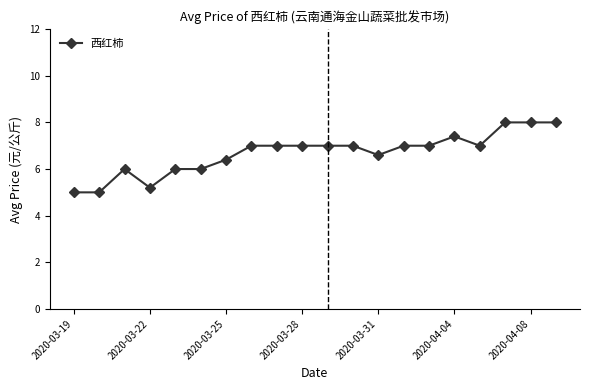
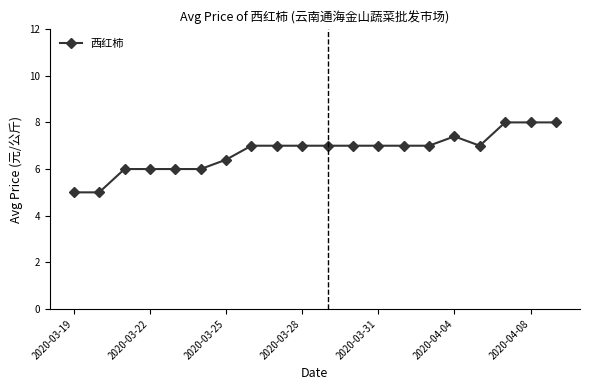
  {
    "2020-03-19": 5.0,
-   "2020-03-22": 5.2,
+   "2020-03-22": 6.0,
    "2020-03-25": 6.4,
    "2020-03-28": 7.0,
-   "2020-03-31": 6.6,
+   "2020-03-31": 7.0,
    "2020-04-04": 7.4,
    "2020-04-08": 8.0
  }
